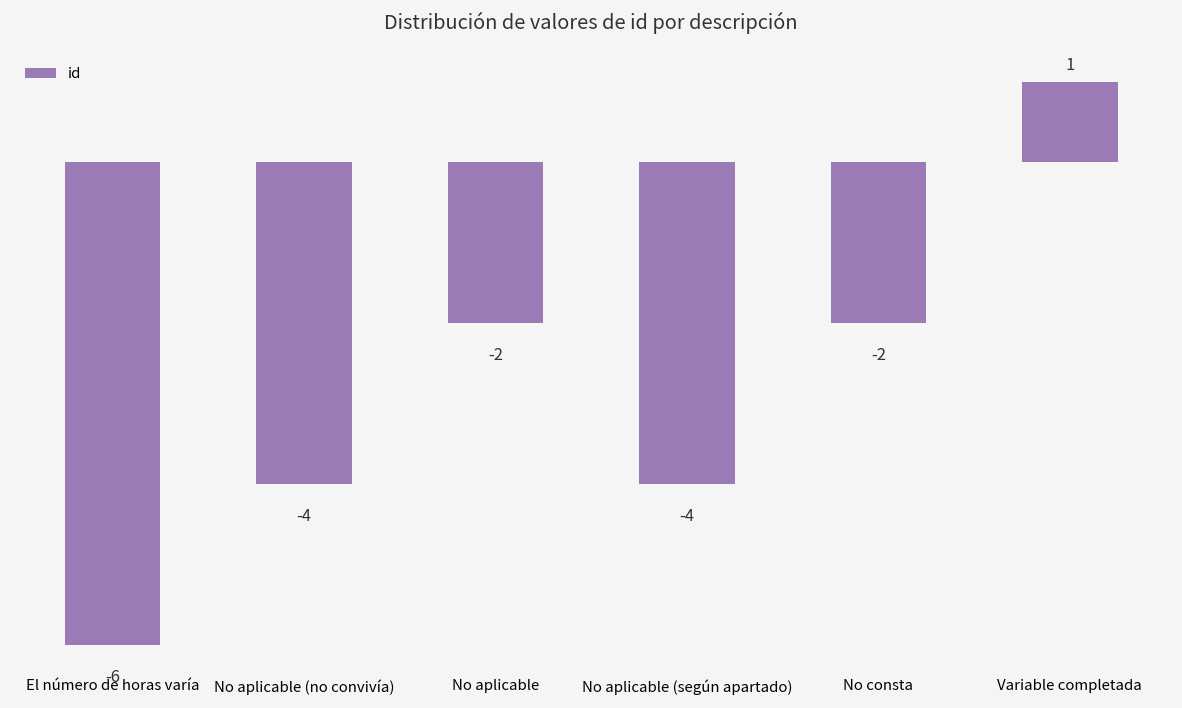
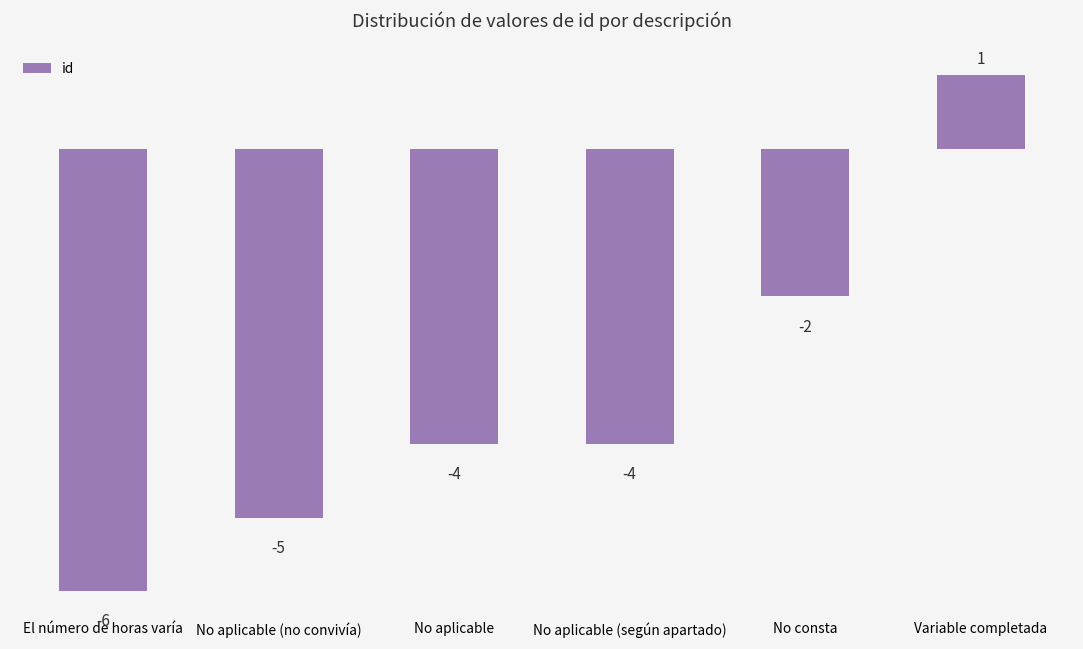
  {
    "El número de horas varía": -6,
-   "No aplicable (no convivía)": -4,
-   "No aplicable": -2,
+   "No aplicable (no convivía)": -5,
+   "No aplicable": -4,
    "No aplicable (según apartado)": -4,
    "No consta": -2,
    "Variable completada": 1
  }
